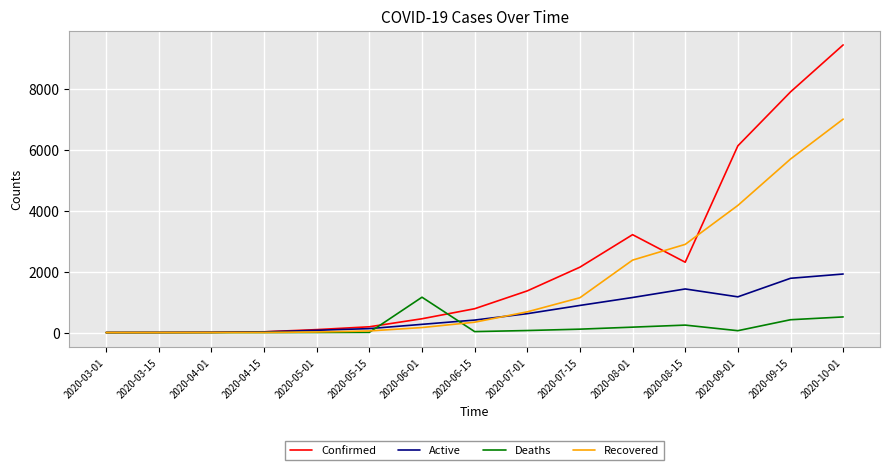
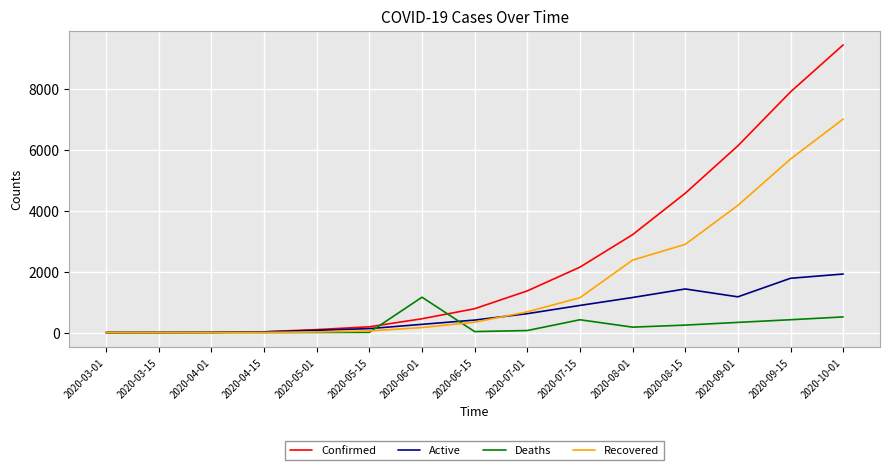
  {
    "Confirmed": {
      "2020-06-01": 500,
      "2020-06-15": 800,
      "2020-07-01": 1400,
      "2020-07-15": 2100,
      "2020-08-01": 3200,
-     "2020-08-15": 2300,
+     "2020-08-15": 4600,
      "2020-09-01": 6100,
      "2020-09-15": 7900,
      "2020-10-01": 9400
    },
    "Active": {
      "2020-06-01": 300,
      "2020-07-15": 900,
      "2020-08-01": 1200,
      "2020-08-15": 1400,
      "2020-09-01": 1200,
      "2020-09-15": 1800,
      "2020-10-01": 1900
    },
    "Deaths": {
      "2020-06-01": 1200,
      "2020-06-15": 0,
      "2020-07-01": 100,
-     "2020-07-15": 100,
+     "2020-07-15": 400,
      "2020-08-01": 200,
      "2020-08-15": 200,
-     "2020-09-01": 100,
+     "2020-09-01": 300,
      "2020-09-15": 400,
      "2020-10-01": 500
    },
    "Recovered": {
      "2020-06-01": 200,
      "2020-07-15": 1100,
      "2020-08-01": 2400,
      "2020-08-15": 2900,
      "2020-09-01": 4200,
      "2020-09-15": 5700,
      "2020-10-01": 7000
    }
  }
